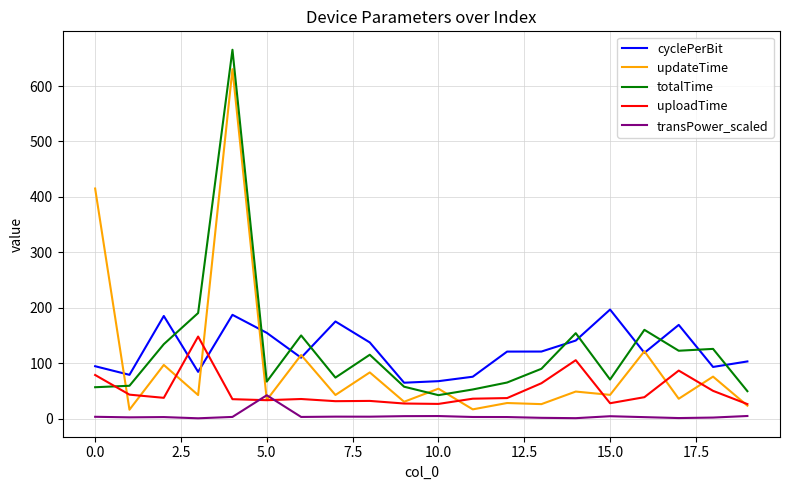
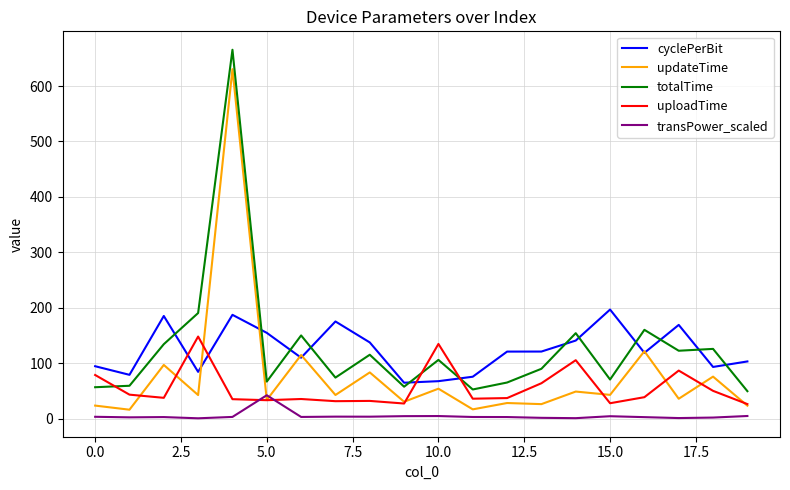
  {
    "cyclePerBit": {
      "0.0": 90,
      "5.0": 150,
      "10.0": 70,
      "15.0": 200
    },
    "updateTime": {
-     "0.0": 420,
+     "0.0": 20,
      "10.0": 50,
      "15.0": 40
    },
    "totalTime": {
      "0.0": 60,
      "5.0": 70,
-     "10.0": 40,
+     "10.0": 110,
      "15.0": 70
    },
    "uploadTime": {
      "0.0": 80,
-     "10.0": 30,
+     "10.0": 130,
      "15.0": 30
    },
    "transPower_scaled": {
      "0.0": 0,
      "5.0": 40,
      "10.0": 0,
      "15.0": 0
    }
  }
